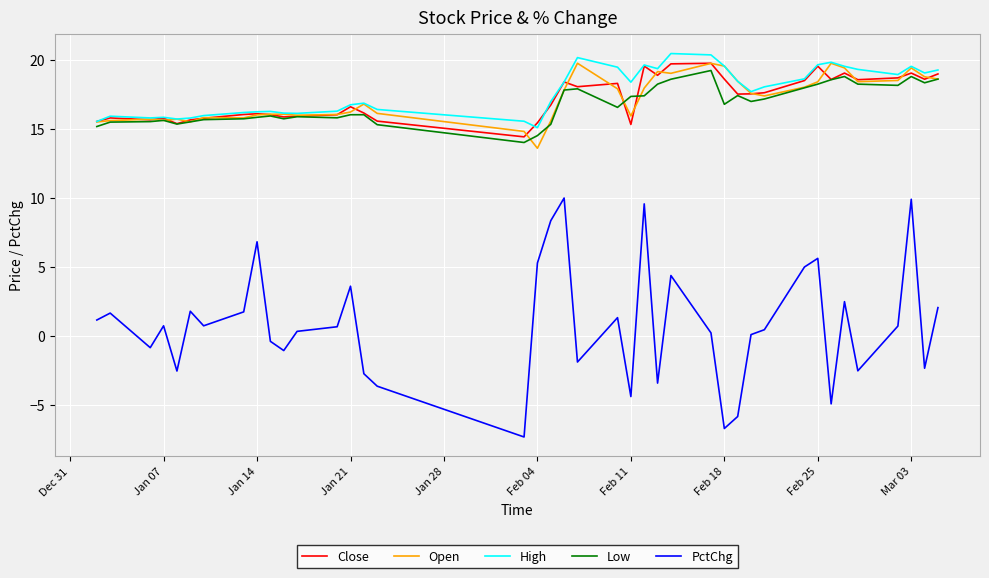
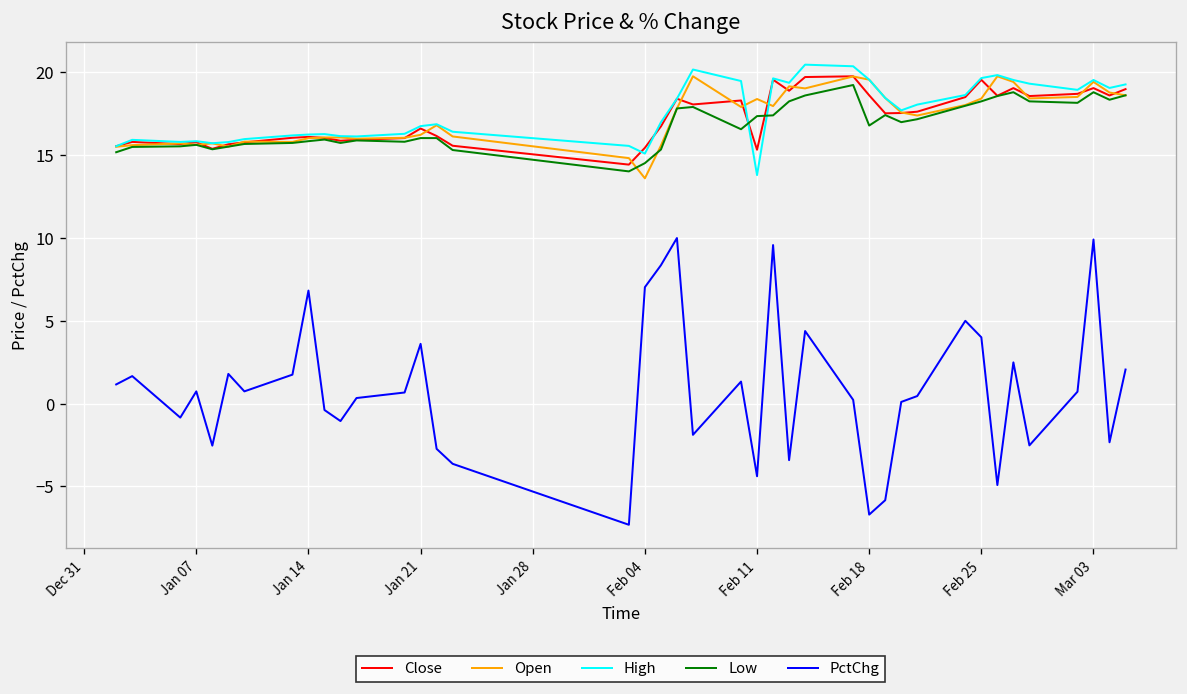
  {
    "Close": {
      "Feb 04": 15.5,
      "Feb 11": 15.3,
      "Feb 18": 18.6,
      "Mar 03": 19.1
    },
    "Open": {
      "Jan 21": 16.2,
      "Feb 04": 13.6,
-     "Feb 11": 15.9
+     "Feb 11": 18.4
    },
    "High": {
      "Feb 04": 15.1,
-     "Feb 11": 18.4
+     "Feb 11": 13.8
    },
    "Low": {
      "Jan 21": 16.0,
      "Feb 04": 14.5,
      "Feb 11": 17.4,
      "Feb 18": 16.8,
      "Mar 03": 18.8
    },
    "PctChg": {
      "Jan 07": 0.7,
      "Jan 14": 6.8,
      "Jan 21": 3.6,
-     "Feb 04": 5.3,
+     "Feb 04": 7.0,
      "Feb 11": -4.4,
      "Feb 18": -6.7,
-     "Feb 25": 5.6,
+     "Feb 25": 4.0,
      "Mar 03": 9.9
    }
  }
